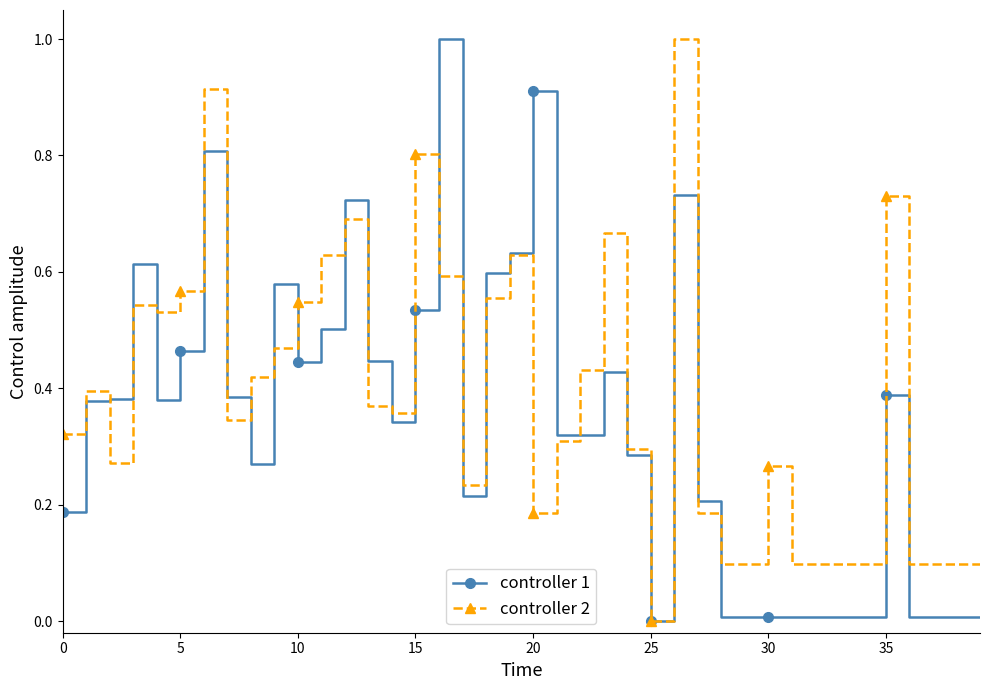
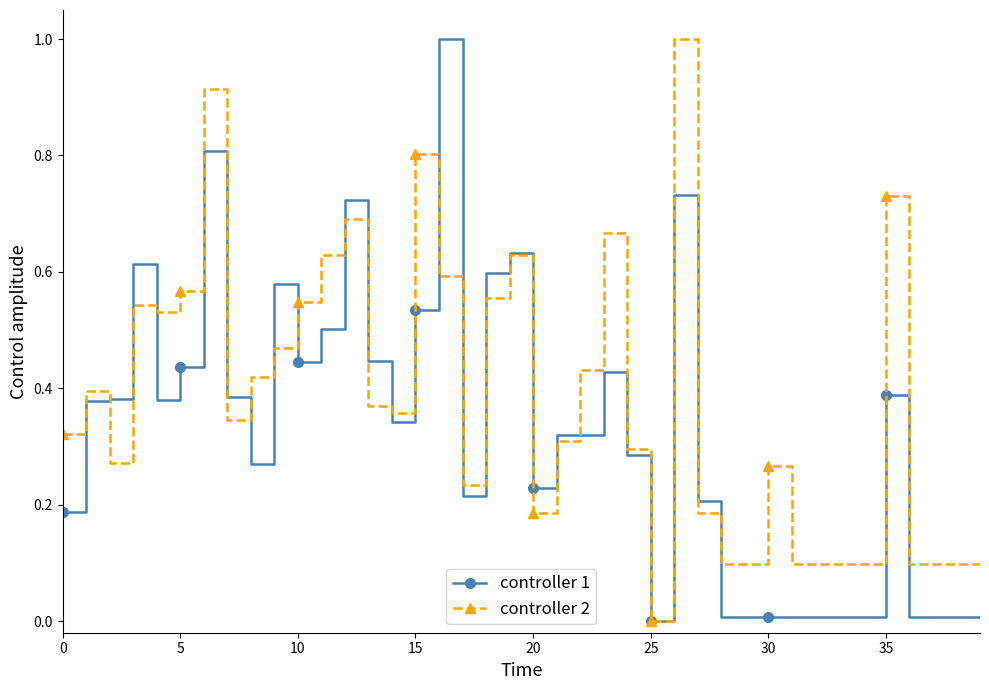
  {
    "controller 1": {
      "0": 0.19,
-     "5": 0.46,
+     "5": 0.44,
      "10": 0.44,
      "15": 0.53,
-     "20": 0.91,
+     "20": 0.23,
      "30": 0.01,
      "35": 0.39
    },
    "controller 2": {
      "0": 0.32,
      "5": 0.57,
      "10": 0.55,
      "15": 0.80,
      "20": 0.19,
      "30": 0.27,
      "35": 0.73
    }
  }
